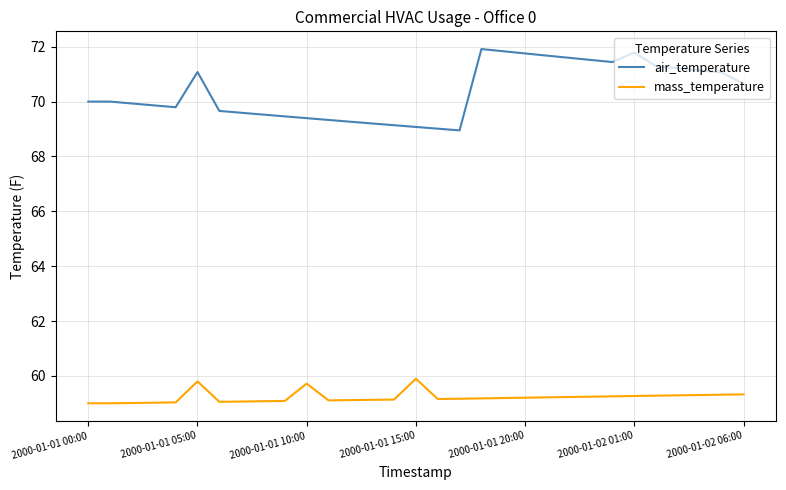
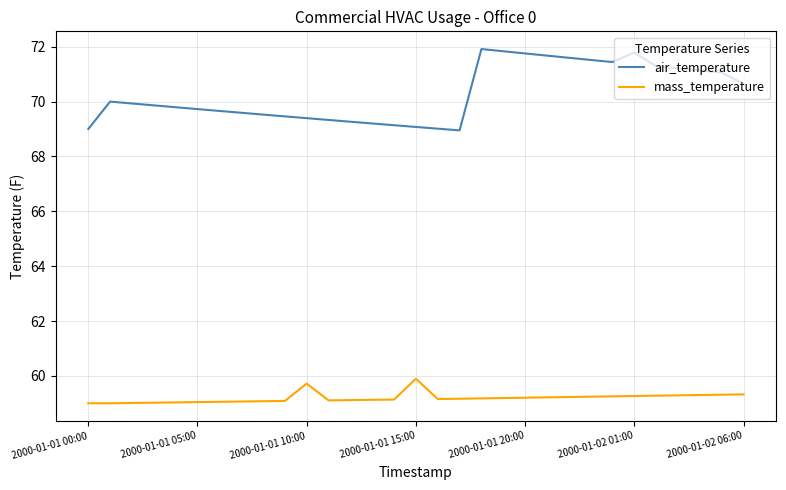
  {
    "air_temperature": {
-     "2000-01-01 00:00": 70,
-     "2000-01-01 05:00": 71.1,
+     "2000-01-01 00:00": 69,
+     "2000-01-01 05:00": 69.7,
      "2000-01-01 10:00": 69.4,
      "2000-01-01 15:00": 69.1,
      "2000-01-01 20:00": 71.8
    },
    "mass_temperature": {
      "2000-01-01 00:00": 59.0,
-     "2000-01-01 05:00": 59.8,
+     "2000-01-01 05:00": 59.0,
      "2000-01-01 10:00": 59.7,
      "2000-01-01 15:00": 59.9,
      "2000-01-01 20:00": 59.2,
      "2000-01-02 01:00": 59.3,
      "2000-01-02 06:00": 59.3
    }
  }
